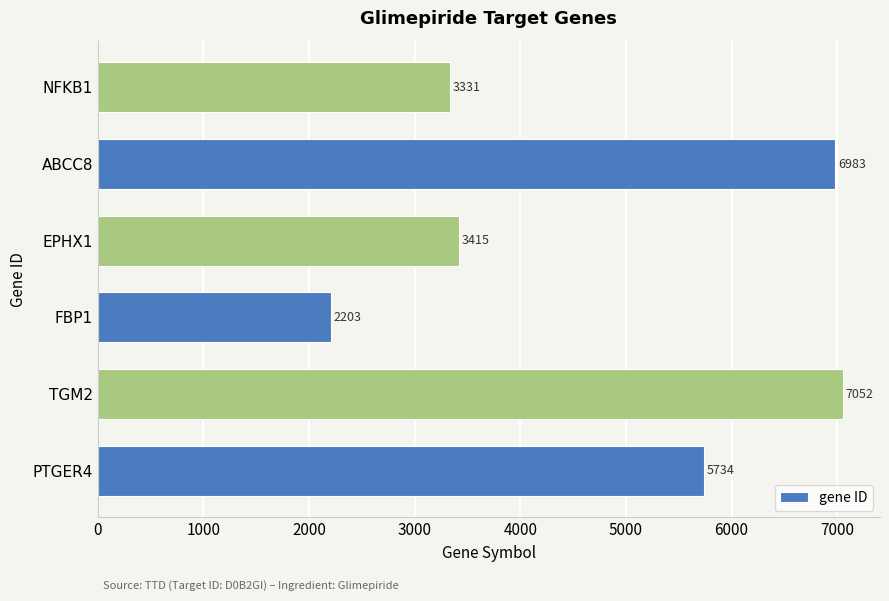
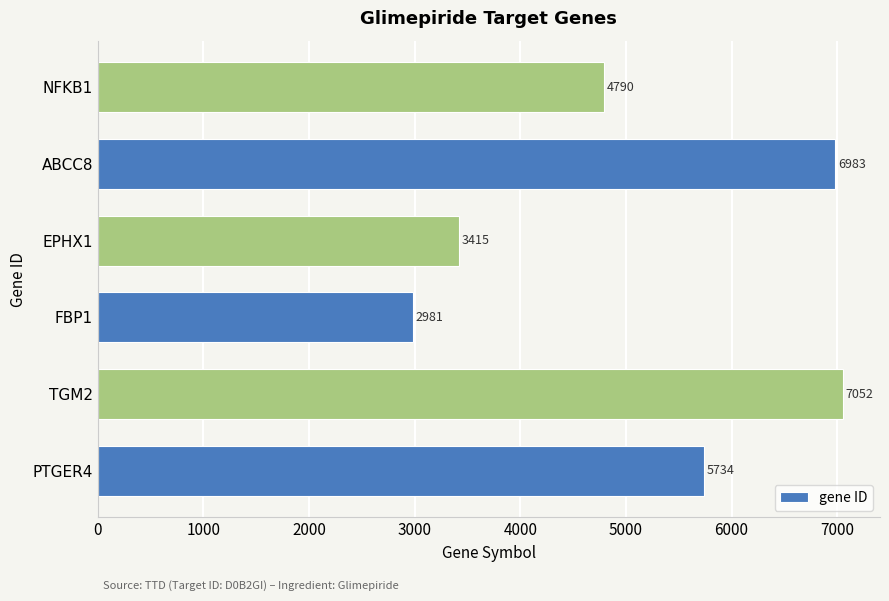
  {
-   "NFKB1": 3331,
+   "NFKB1": 4790,
    "ABCC8": 6983,
    "EPHX1": 3415,
-   "FBP1": 2203,
+   "FBP1": 2981,
    "TGM2": 7052,
    "PTGER4": 5734
  }
